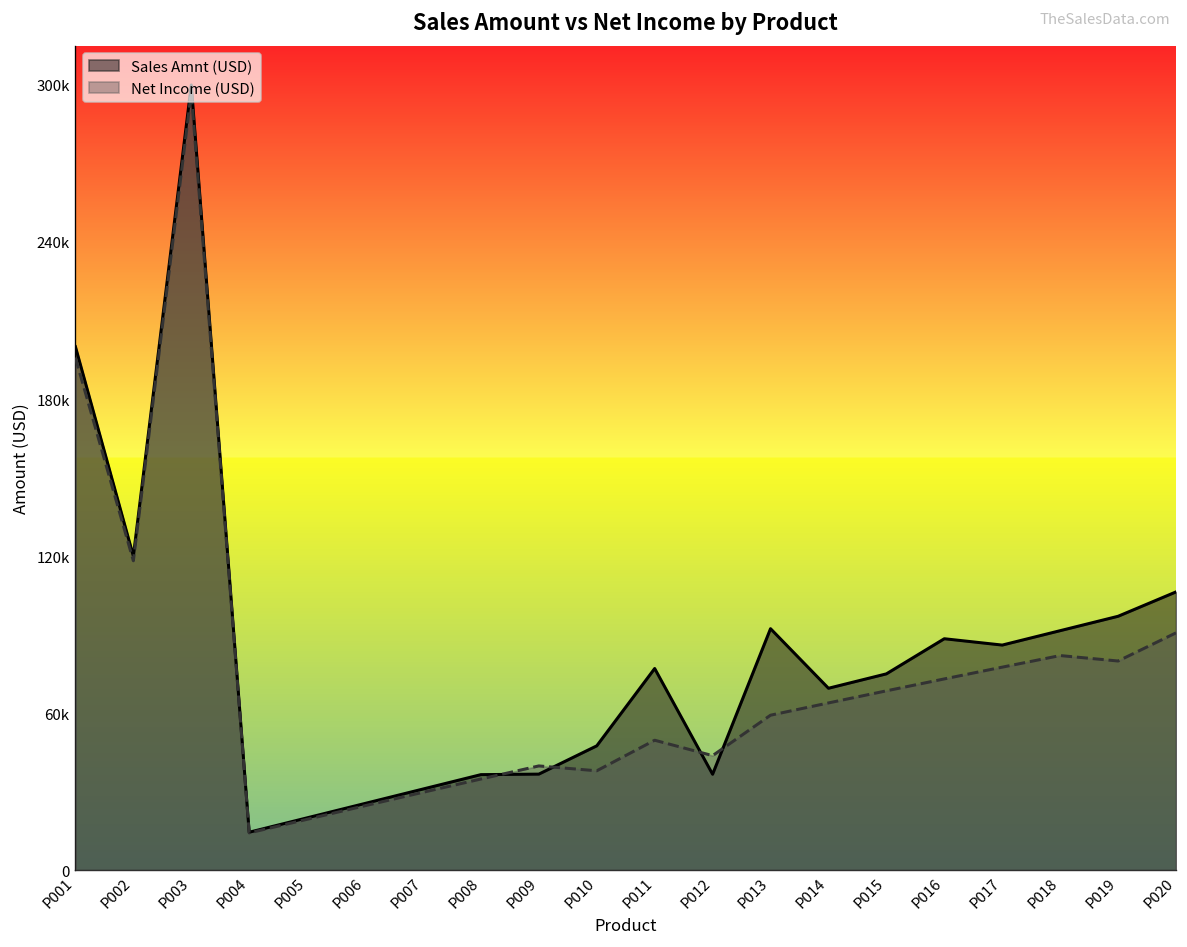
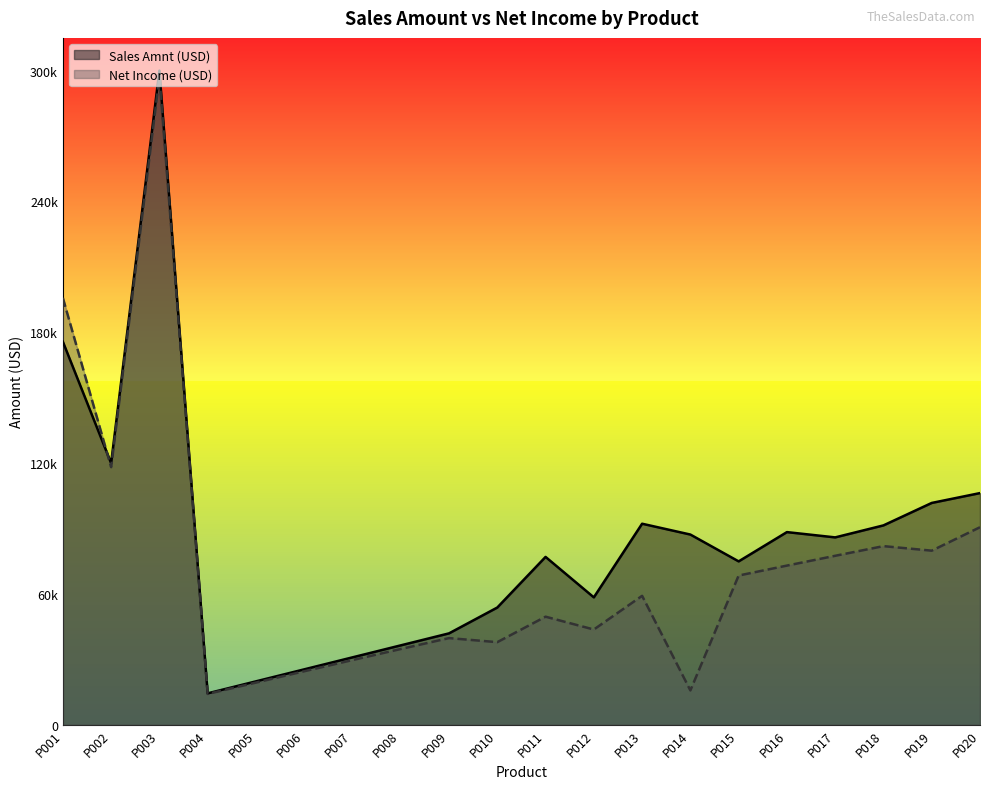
  {
    "Sales Amnt (USD)": {
-     "P001": 200000,
+     "P001": 176000,
      "P002": 120000,
      "P007": 31000,
      "P008": 37000,
-     "P009": 37000,
-     "P010": 48000,
+     "P009": 42000,
+     "P010": 54000,
      "P011": 77000,
-     "P012": 37000,
+     "P012": 59000,
      "P013": 92000,
-     "P014": 70000,
+     "P014": 87000,
      "P015": 75000,
      "P016": 88000,
      "P017": 86000,
      "P018": 92000,
-     "P019": 97000,
+     "P019": 102000,
      "P020": 106000
    },
    "Net Income (USD)": {
      "P001": 196000,
      "P002": 118000,
      "P007": 30000,
      "P008": 35000,
      "P009": 40000,
      "P010": 38000,
      "P011": 50000,
      "P012": 44000,
      "P013": 59000,
-     "P014": 64000,
+     "P014": 16000,
      "P015": 69000,
      "P016": 73000,
      "P017": 78000,
      "P018": 82000,
      "P019": 80000,
      "P020": 91000
    }
  }
